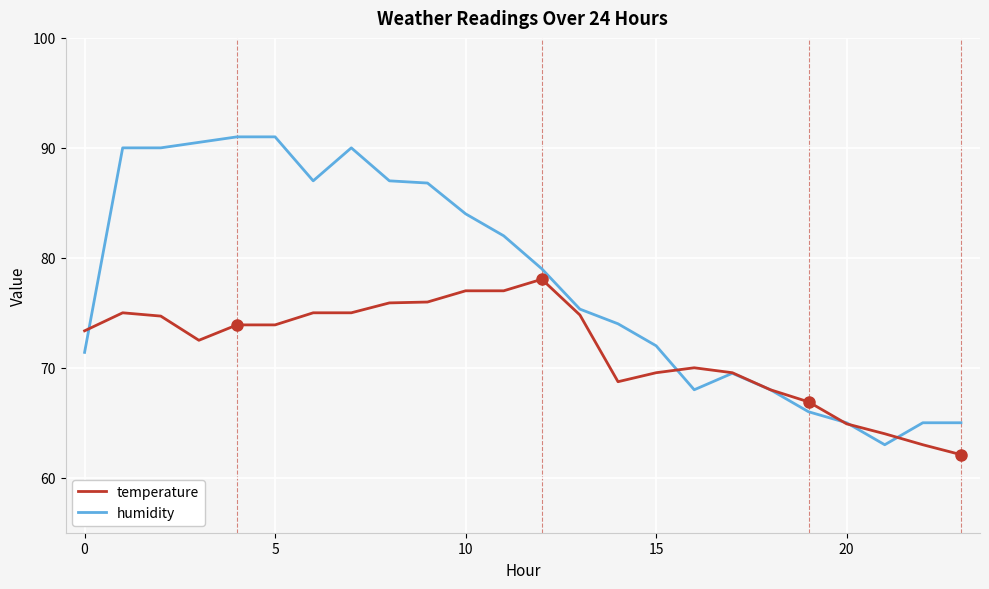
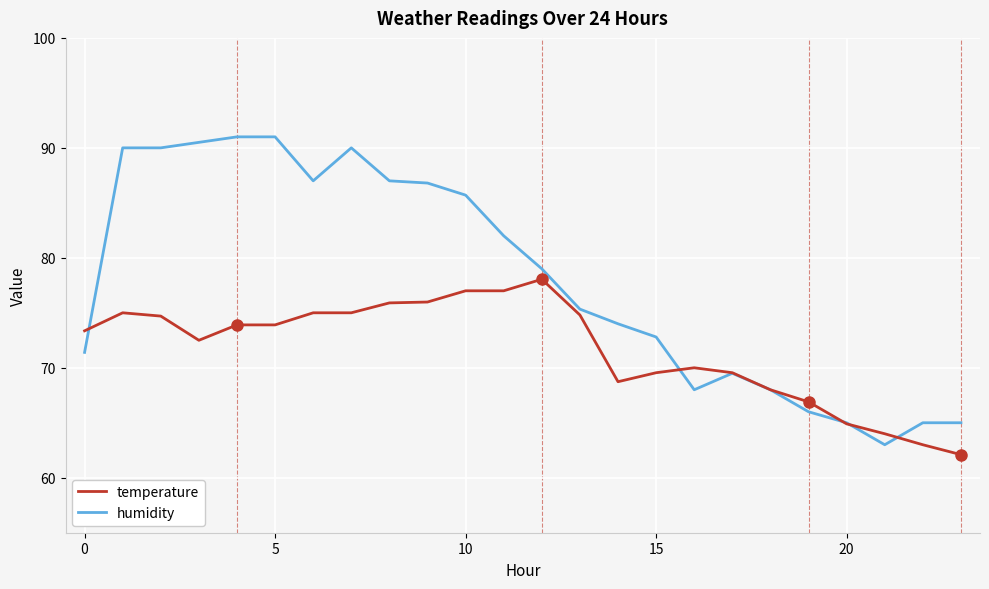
  {
    "humidity": {
      "0": 71.4,
      "5": 91.0,
-     "10": 84.0,
-     "15": 72.0
+     "10": 85.7,
+     "15": 72.8
    }
  }
